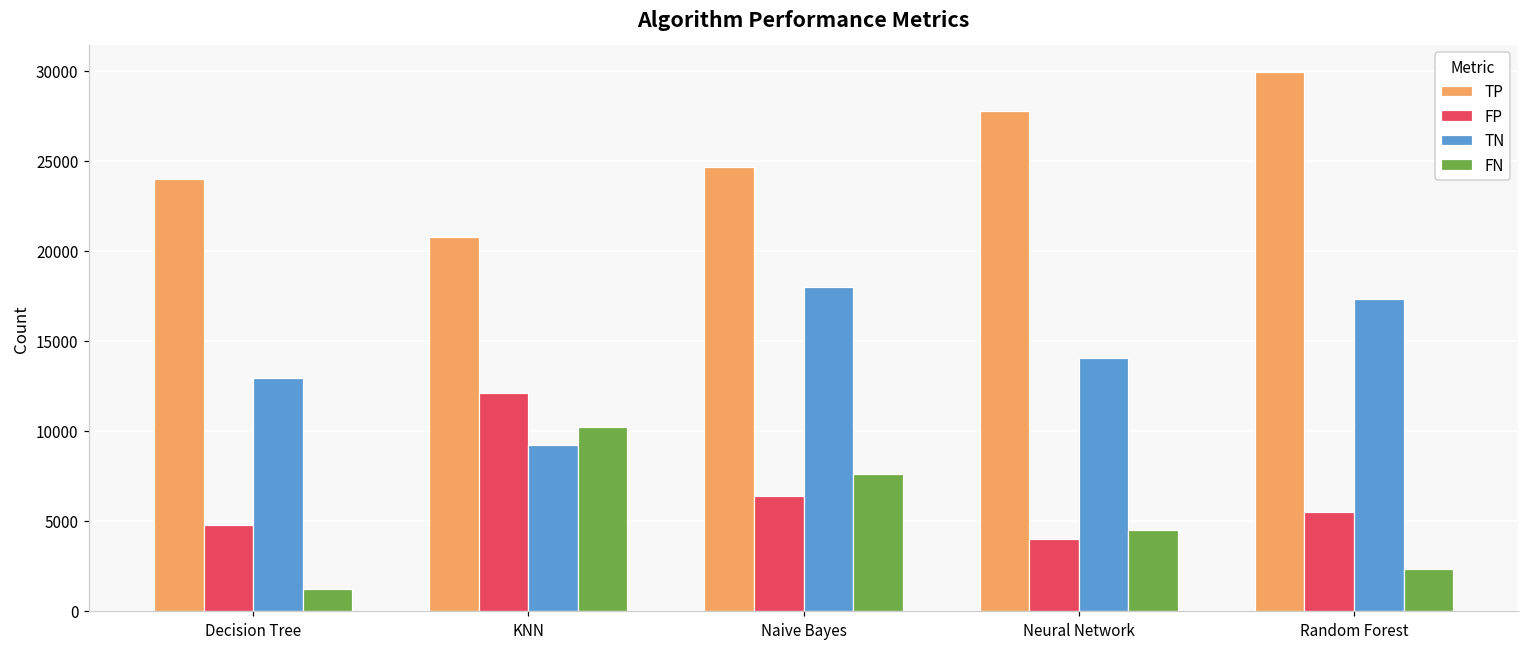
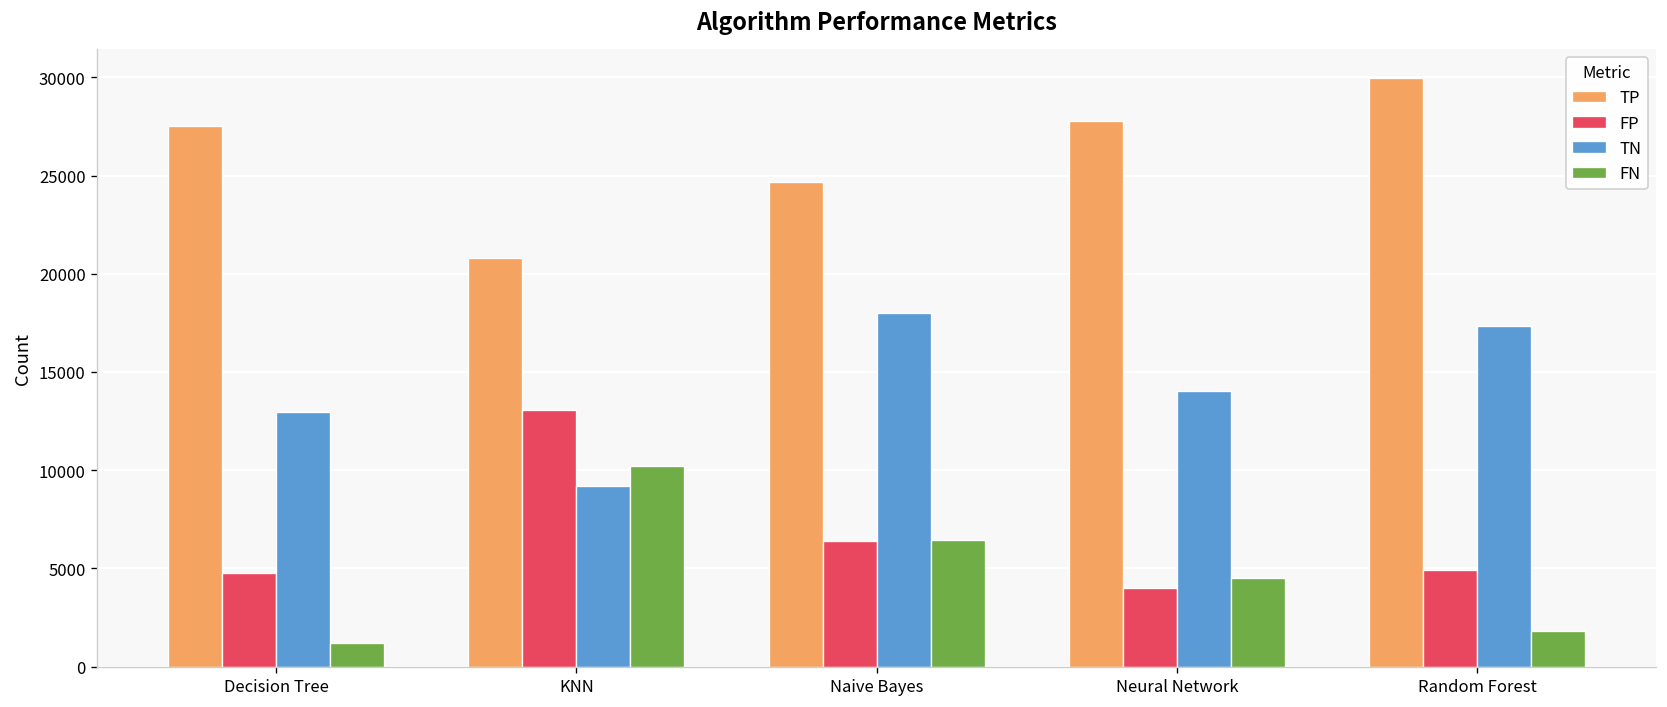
  {
    "TP": {
-     "Decision Tree": 24000,
+     "Decision Tree": 27500,
      "KNN": 20800,
      "Naive Bayes": 24700,
      "Neural Network": 27800,
      "Random Forest": 30000
    },
    "FP": {
      "Decision Tree": 4800,
-     "KNN": 12100,
+     "KNN": 13000,
      "Naive Bayes": 6400,
      "Neural Network": 4000,
-     "Random Forest": 5500
+     "Random Forest": 4900
    },
    "TN": {
      "Decision Tree": 13000,
      "KNN": 9200,
      "Naive Bayes": 18000,
      "Neural Network": 14000,
      "Random Forest": 17300
    },
    "FN": {
      "Decision Tree": 1200,
      "KNN": 10200,
-     "Naive Bayes": 7600,
+     "Naive Bayes": 6500,
      "Neural Network": 4500,
-     "Random Forest": 2300
+     "Random Forest": 1800
    }
  }
